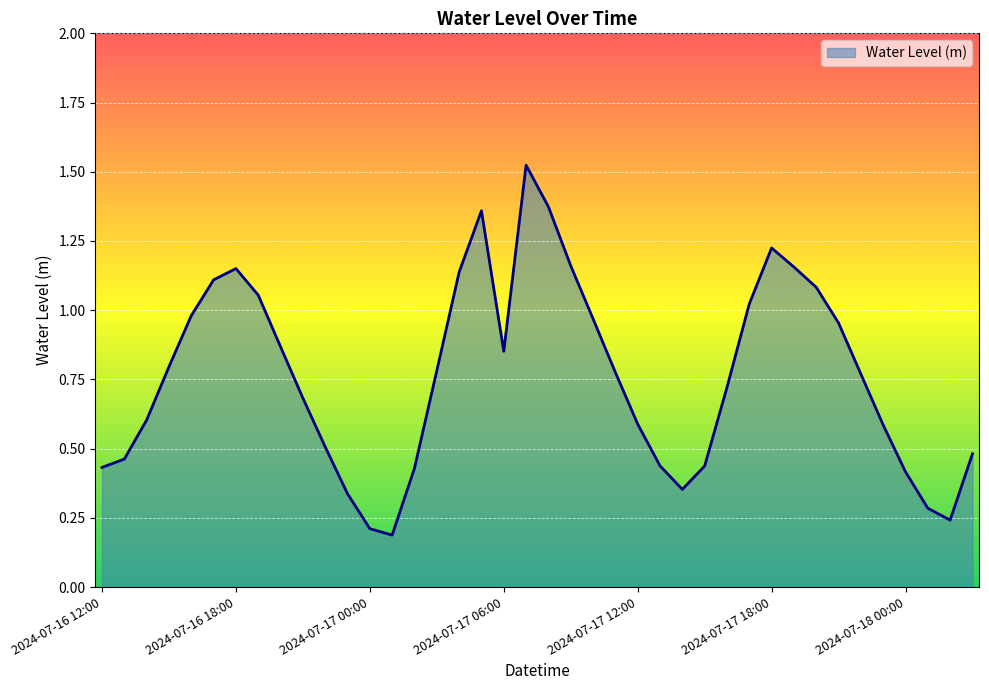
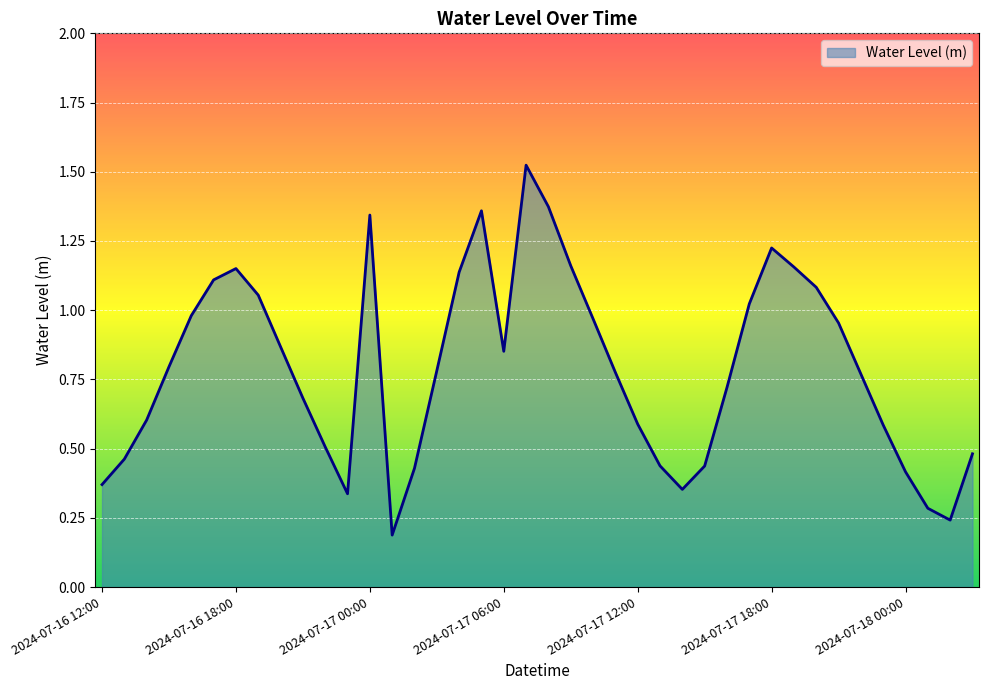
  {
-   "2024-07-16 12:00": 0.43,
+   "2024-07-16 12:00": 0.37,
    "2024-07-16 18:00": 1.15,
-   "2024-07-17 00:00": 0.21,
+   "2024-07-17 00:00": 1.34,
    "2024-07-17 06:00": 0.85,
    "2024-07-17 12:00": 0.59,
    "2024-07-17 18:00": 1.22,
    "2024-07-18 00:00": 0.42
  }
